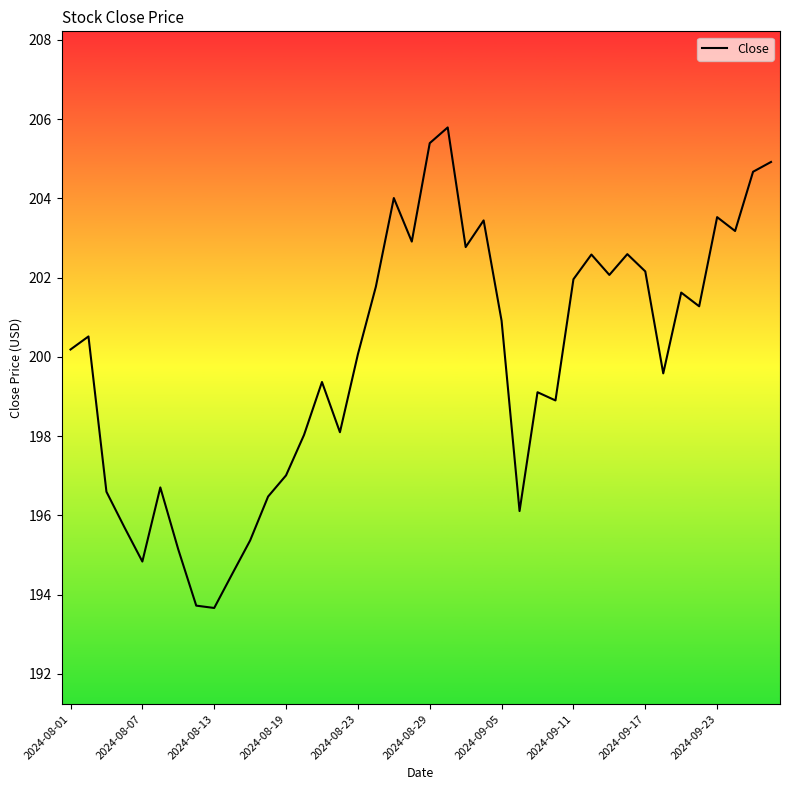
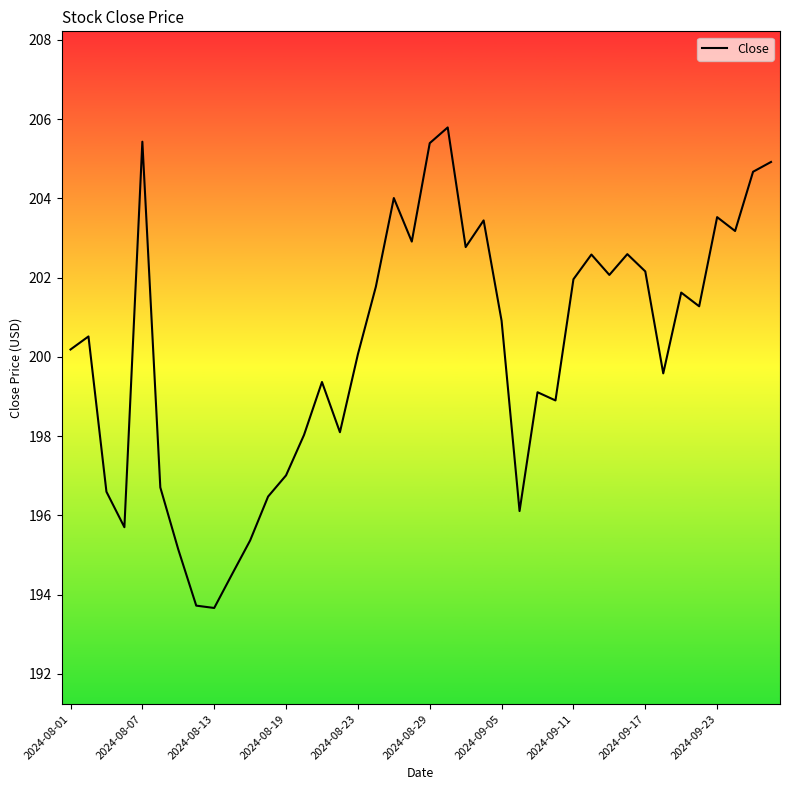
  {
    "2024-08-01": 200.2,
-   "2024-08-07": 194.8,
+   "2024-08-07": 205.4,
    "2024-08-13": 193.7,
    "2024-08-19": 197.0,
    "2024-08-23": 200.1,
    "2024-08-29": 205.4,
    "2024-09-05": 200.9,
    "2024-09-11": 202.0,
    "2024-09-17": 202.2,
    "2024-09-23": 203.5
  }
